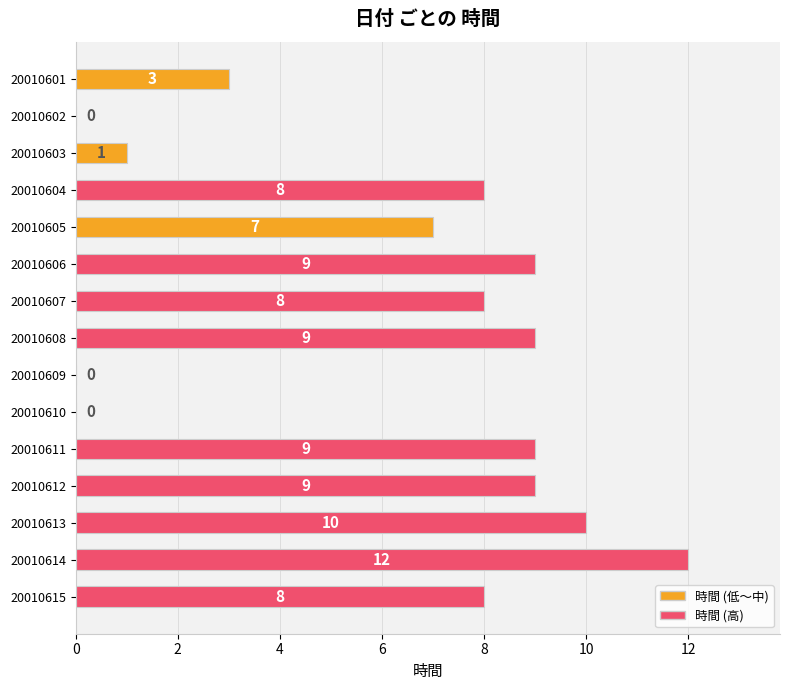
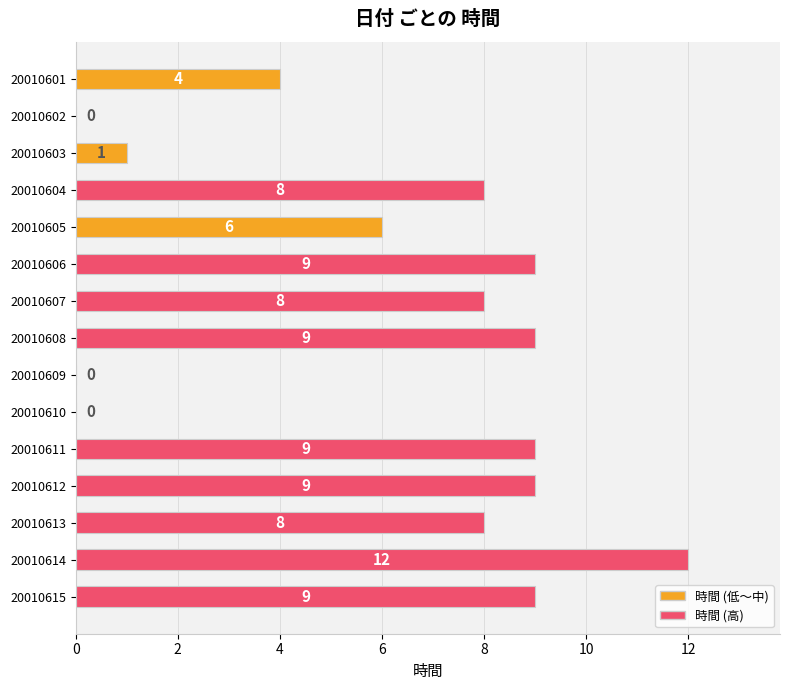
  {
-   "20010601": 3,
+   "20010601": 4,
    "20010602": 0,
    "20010603": 1,
    "20010604": 8,
-   "20010605": 7,
+   "20010605": 6,
    "20010606": 9,
    "20010607": 8,
    "20010608": 9,
    "20010609": 0,
    "20010610": 0,
    "20010611": 9,
    "20010612": 9,
-   "20010613": 10,
+   "20010613": 8,
    "20010614": 12,
-   "20010615": 8
+   "20010615": 9
  }
